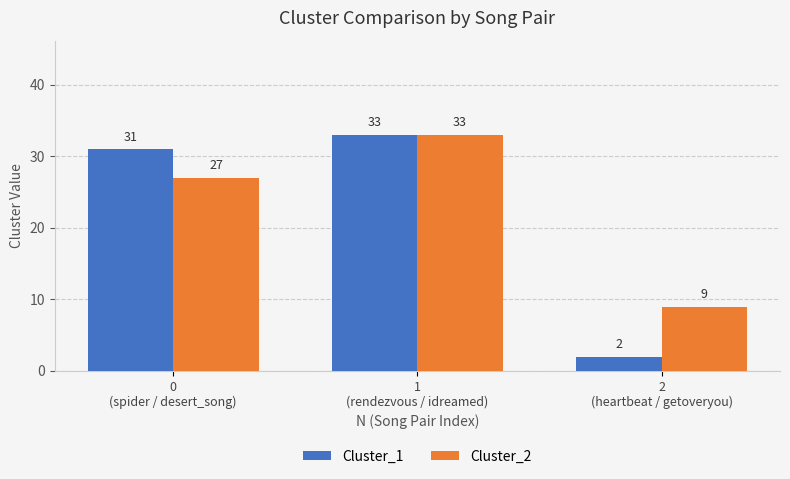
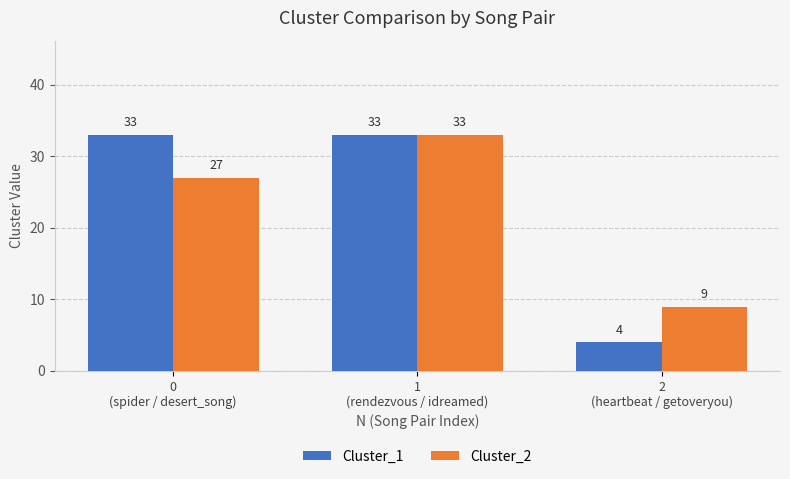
  {
    "Cluster_1": {
-     "0 (spider / desert_song)": 31,
+     "0 (spider / desert_song)": 33,
      "1 (rendezvous / idreamed)": 33,
-     "2 (heartbeat / getoveryou)": 2
+     "2 (heartbeat / getoveryou)": 4
    },
    "Cluster_2": {
      "0 (spider / desert_song)": 27,
      "1 (rendezvous / idreamed)": 33,
      "2 (heartbeat / getoveryou)": 9
    }
  }
